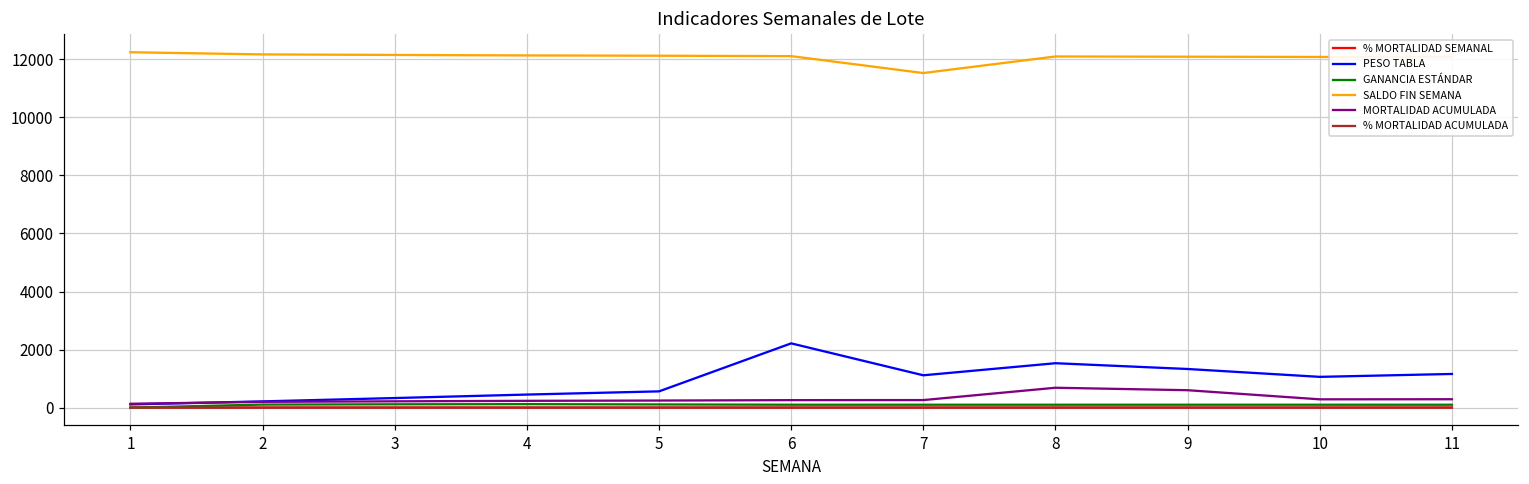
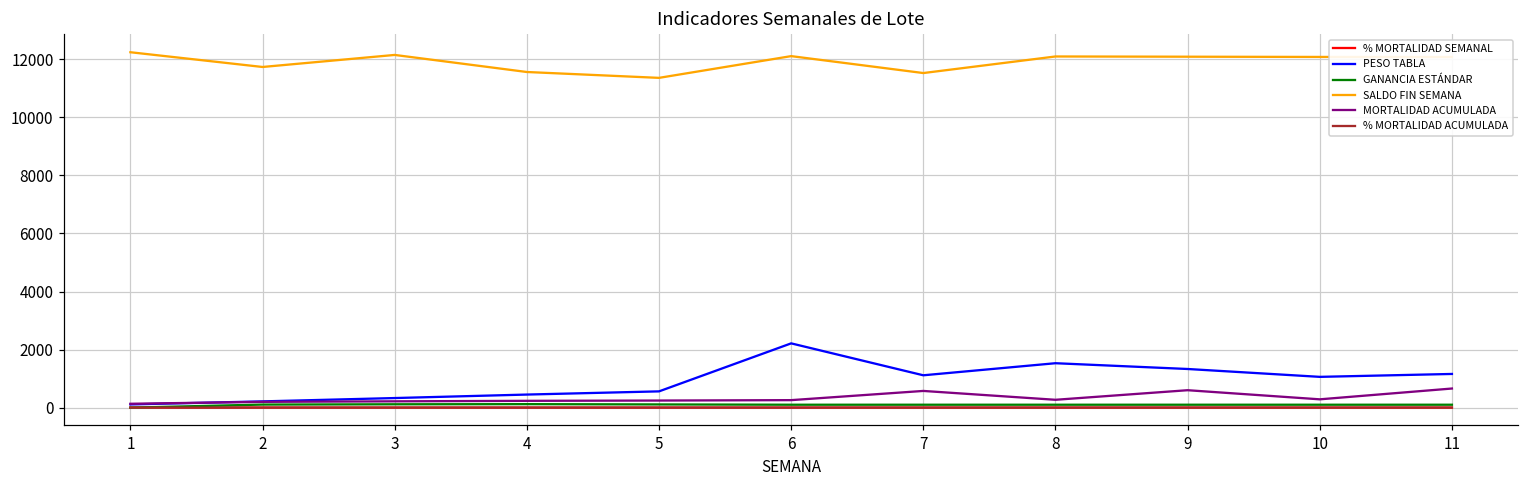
  {
    "PESO TABLA": {
      "3": 300,
      "4": 500,
      "5": 600,
      "6": 2200,
      "7": 1100,
      "8": 1500,
      "9": 1300,
      "10": 1100,
      "11": 1200
    },
    "GANANCIA ESTÁNDAR": {
      "3": 100,
      "4": 100,
      "5": 100,
      "6": 100,
      "7": 100,
      "8": 100,
      "9": 100,
      "10": 100,
      "11": 100
    },
    "SALDO FIN SEMANA": {
      "1": 12200,
-     "2": 12200,
+     "2": 11700,
      "3": 12200,
-     "4": 12100,
-     "5": 12100,
+     "4": 11600,
+     "5": 11400,
      "6": 12100,
      "7": 11500,
      "8": 12100,
      "9": 12100,
      "10": 12100
    },
    "MORTALIDAD ACUMULADA": {
      "3": 200,
      "4": 200,
      "5": 200,
      "6": 300,
-     "7": 300,
-     "8": 700,
+     "7": 600,
+     "8": 300,
      "9": 600,
      "10": 300,
-     "11": 300
+     "11": 700
    }
  }
